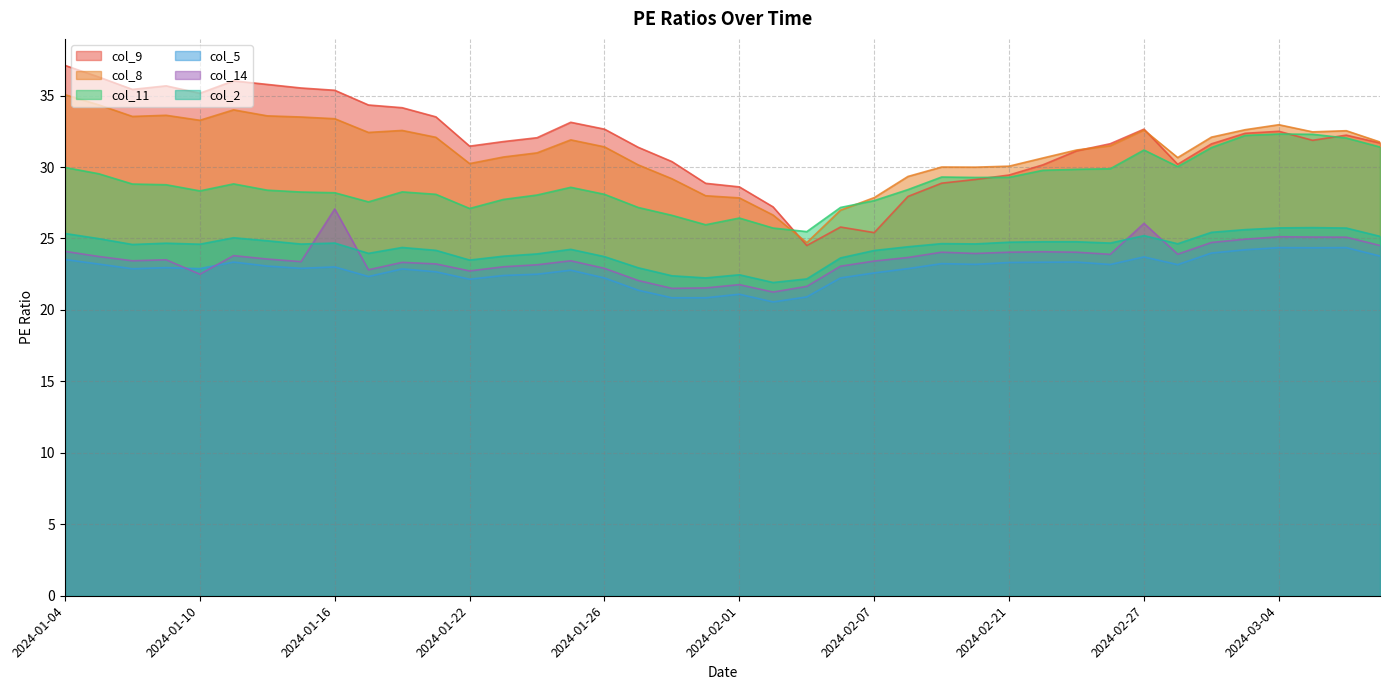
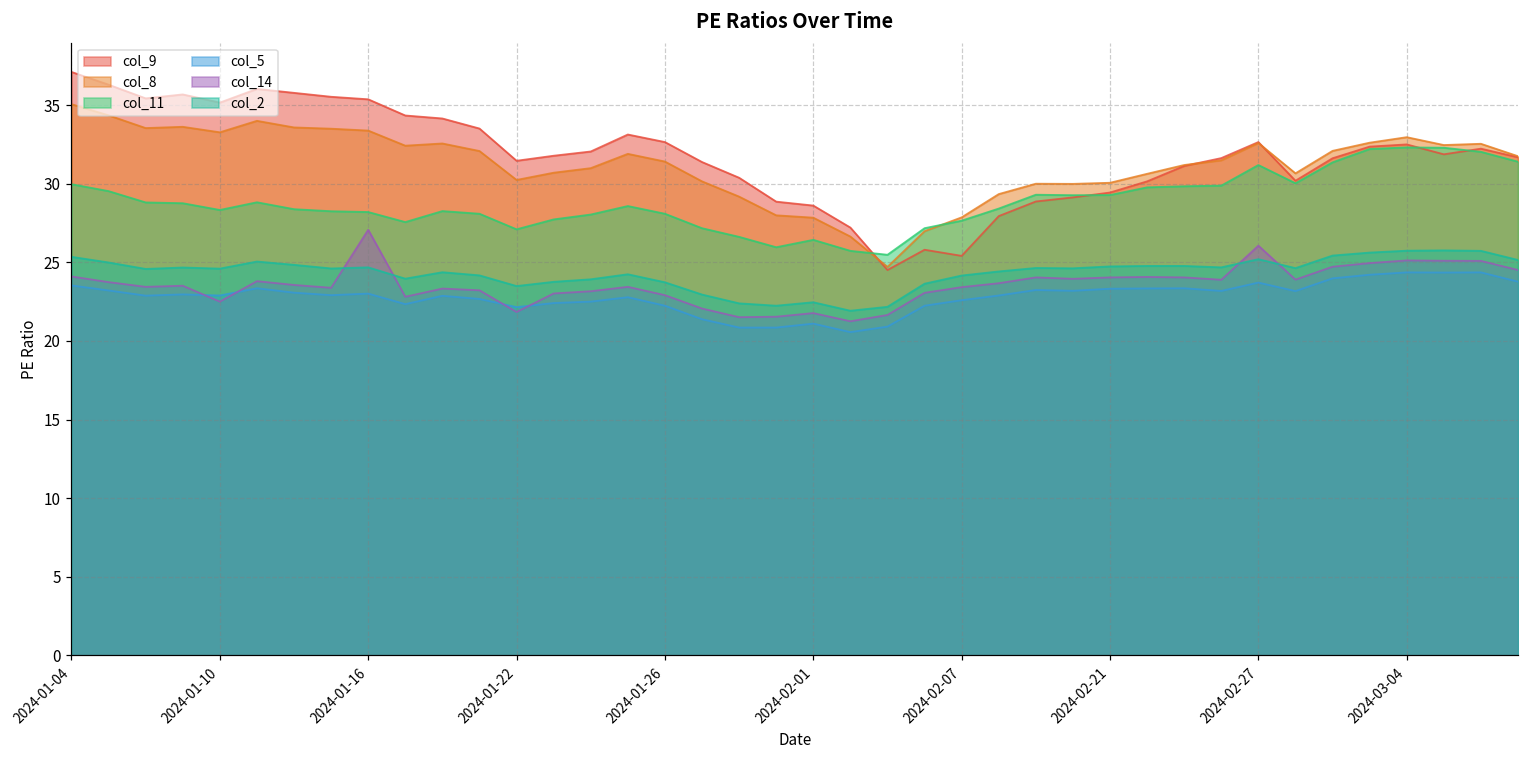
  {
    "col_14": {
      "2024-01-04": 24.1,
      "2024-01-10": 22.5,
      "2024-01-16": 27.1,
-     "2024-01-22": 22.7,
+     "2024-01-22": 21.8,
      "2024-01-26": 22.9,
      "2024-02-01": 21.8,
      "2024-02-07": 23.4,
      "2024-02-21": 24.0,
      "2024-02-27": 26.1,
      "2024-03-04": 25.1
    }
  }
